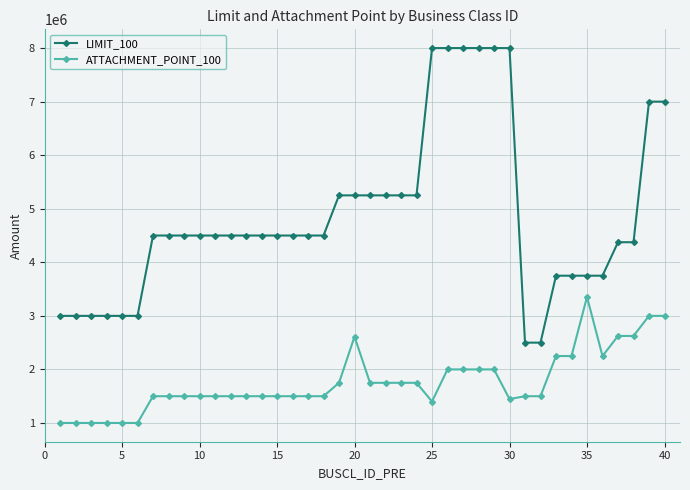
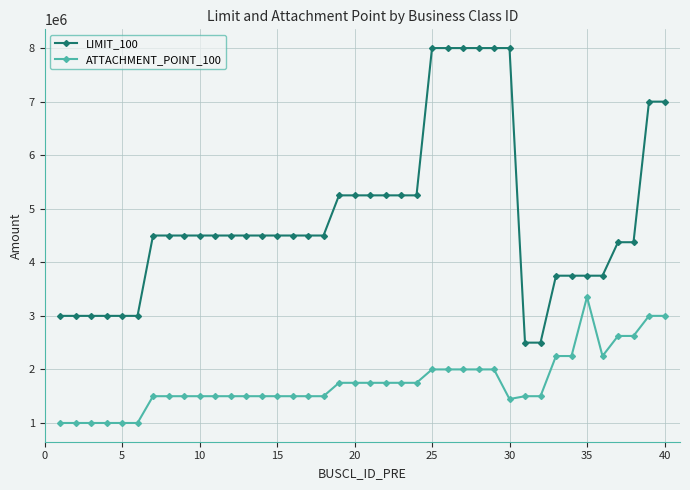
  {
    "LIMIT_100": {
      "5": 3000000,
      "10": 4500000,
      "15": 4500000,
      "20": 5300000,
      "25": 8000000,
      "30": 8000000,
      "35": 3800000,
      "40": 7000000
    },
    "ATTACHMENT_POINT_100": {
      "5": 1000000,
      "10": 1500000,
      "15": 1500000,
-     "20": 2600000,
-     "25": 1400000,
+     "20": 1800000,
+     "25": 2000000,
      "30": 1400000,
      "35": 3400000,
      "40": 3000000
    }
  }
